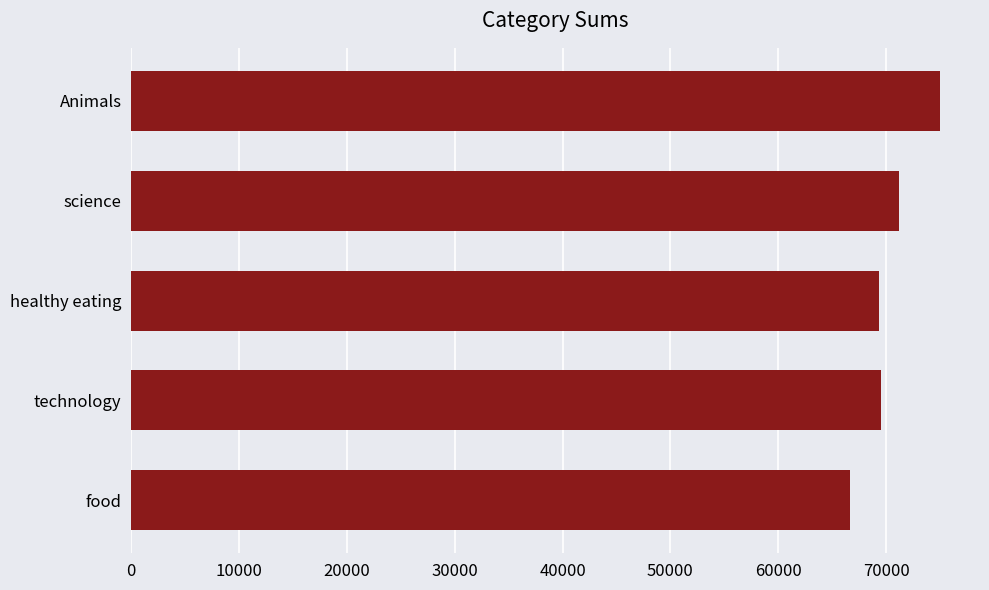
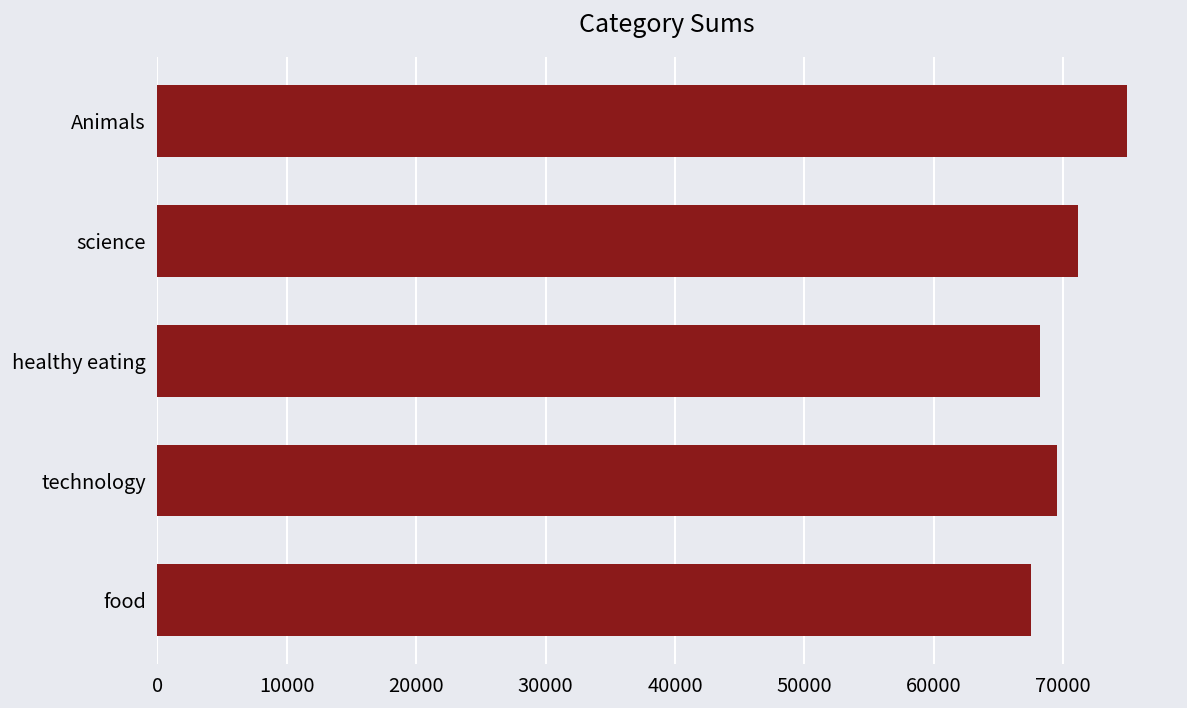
  {
    "Animals": 75000,
    "science": 71200,
-   "healthy eating": 69300,
+   "healthy eating": 68200,
    "technology": 69500,
-   "food": 66700
+   "food": 67500
  }
